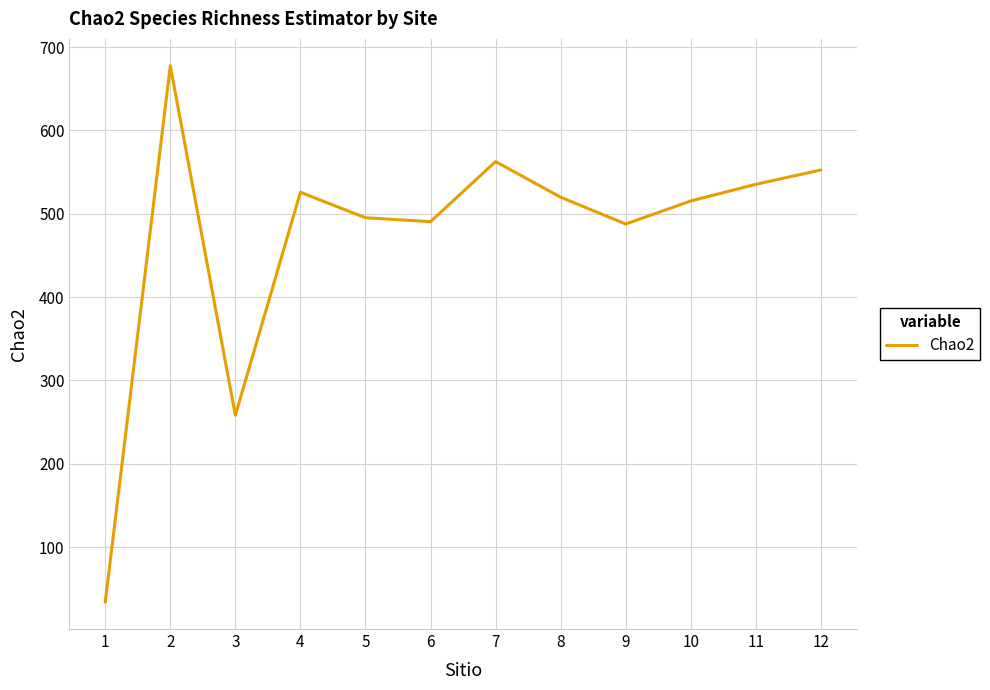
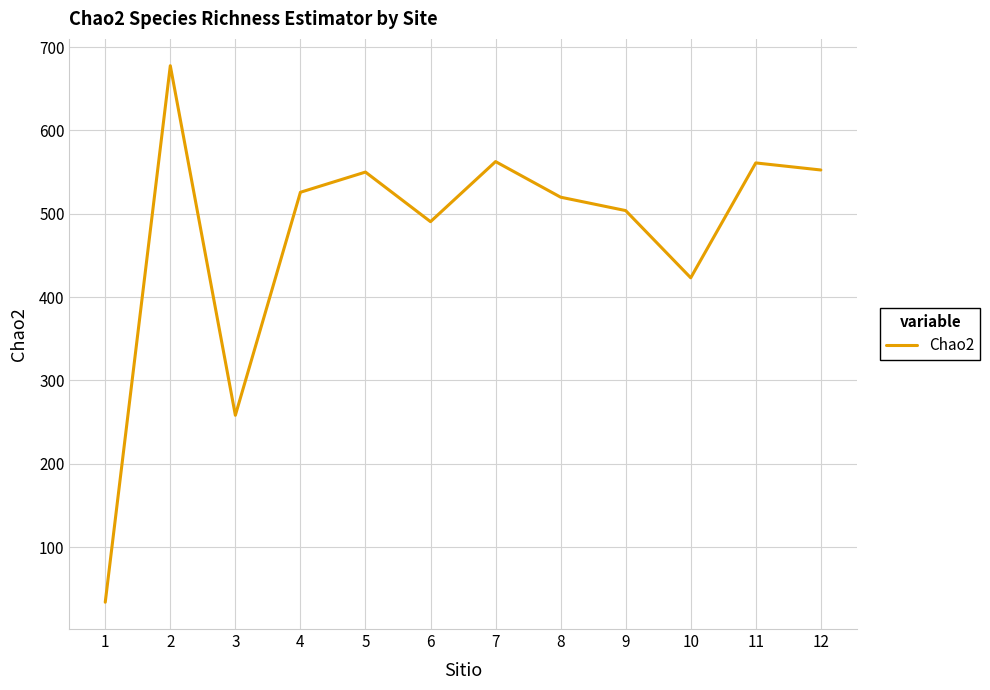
  {
    "1": 30,
    "2": 680,
    "3": 260,
    "4": 530,
-   "5": 500,
+   "5": 550,
    "6": 490,
    "7": 560,
    "8": 520,
-   "9": 490,
-   "10": 520,
-   "11": 540,
+   "9": 500,
+   "10": 420,
+   "11": 560,
    "12": 550
  }
